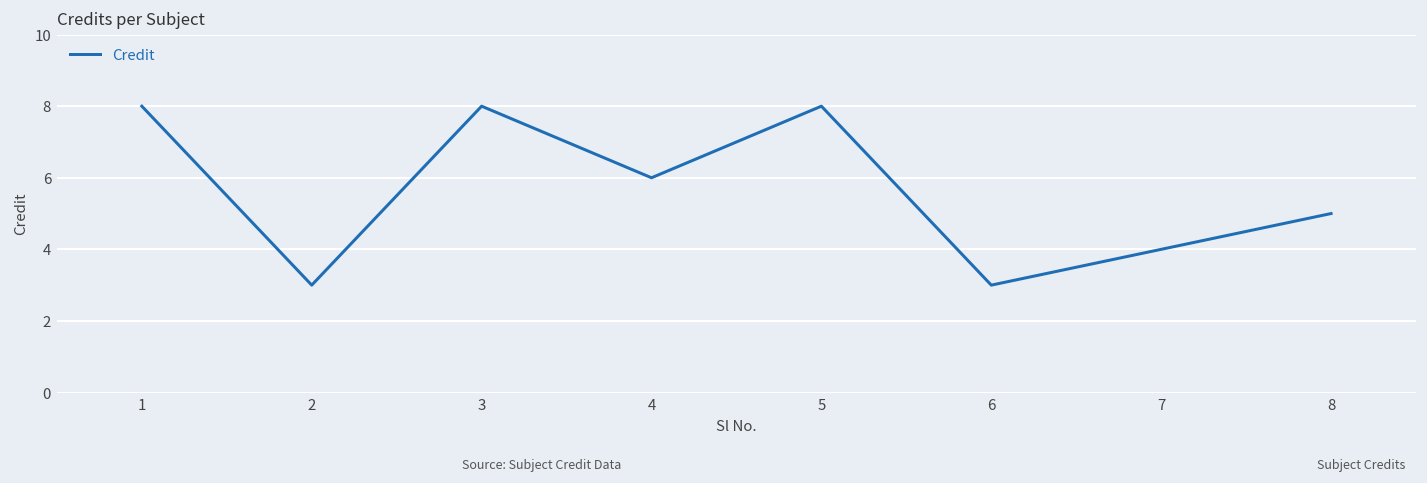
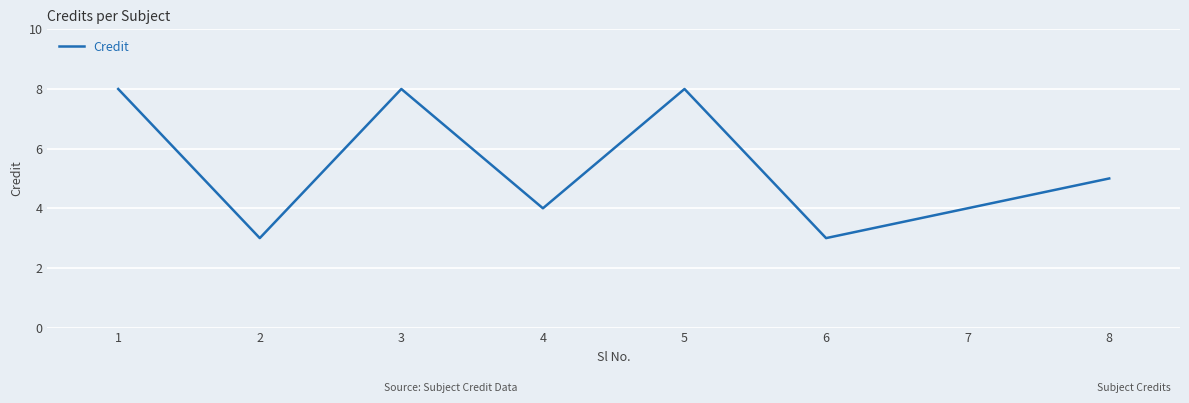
  {
    "1": 8,
    "2": 3,
    "3": 8,
-   "4": 6,
+   "4": 4,
    "5": 8,
    "6": 3,
    "7": 4,
    "8": 5
  }
